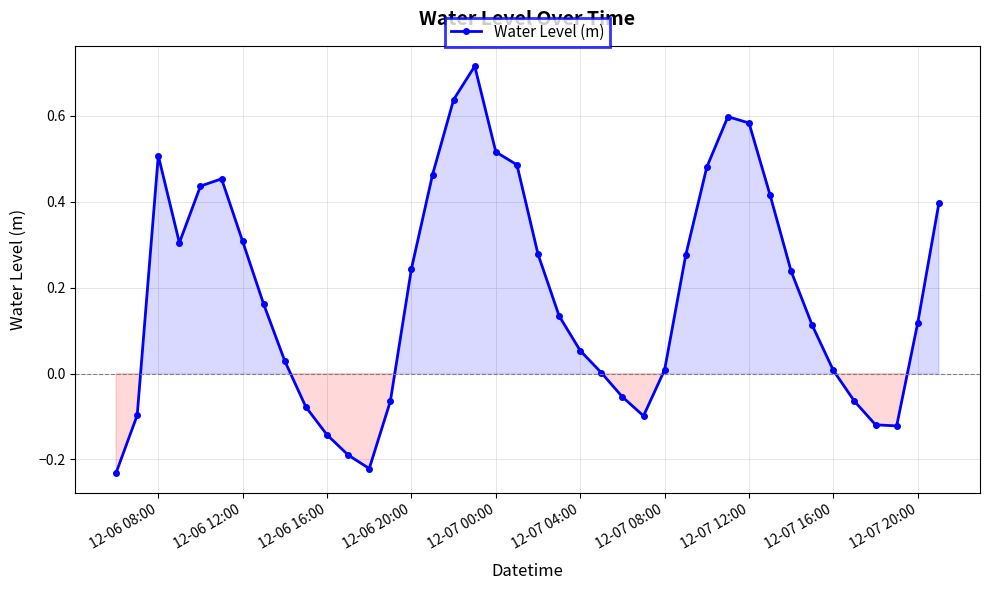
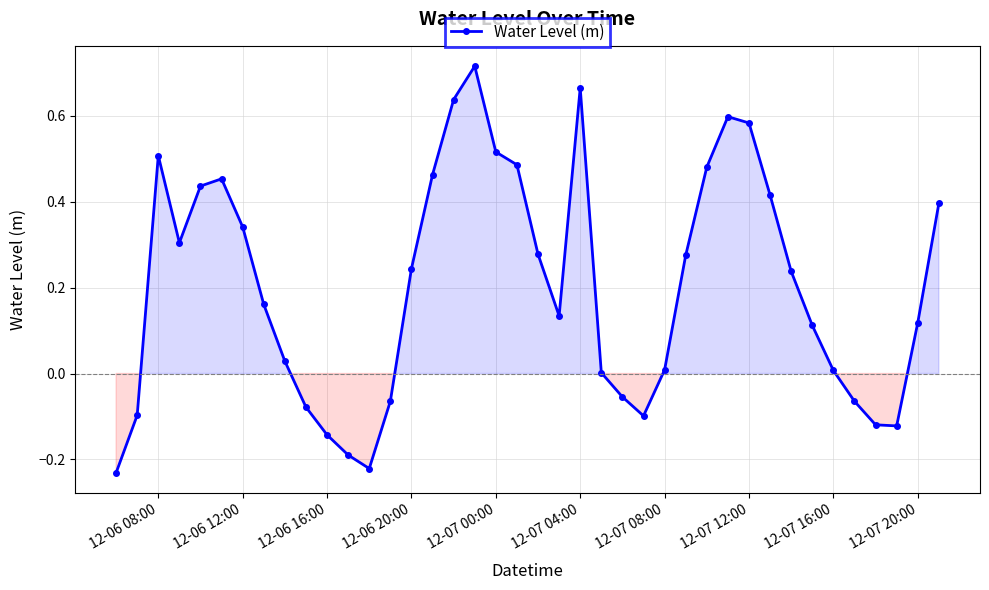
  {
    "12-06 08:00": 0.51,
-   "12-06 12:00": 0.31,
+   "12-06 12:00": 0.34,
    "12-06 16:00": -0.14,
    "12-06 20:00": 0.24,
    "12-07 00:00": 0.52,
-   "12-07 04:00": 0.05,
+   "12-07 04:00": 0.66,
    "12-07 08:00": 0.01,
    "12-07 12:00": 0.58,
    "12-07 16:00": 0.01,
    "12-07 20:00": 0.12
  }
